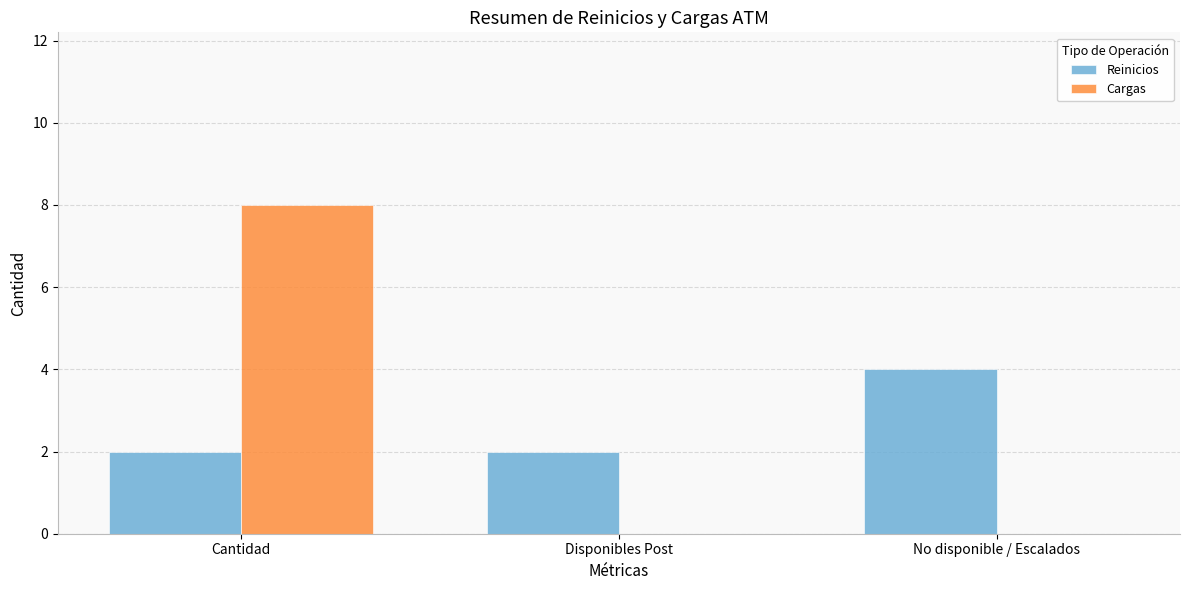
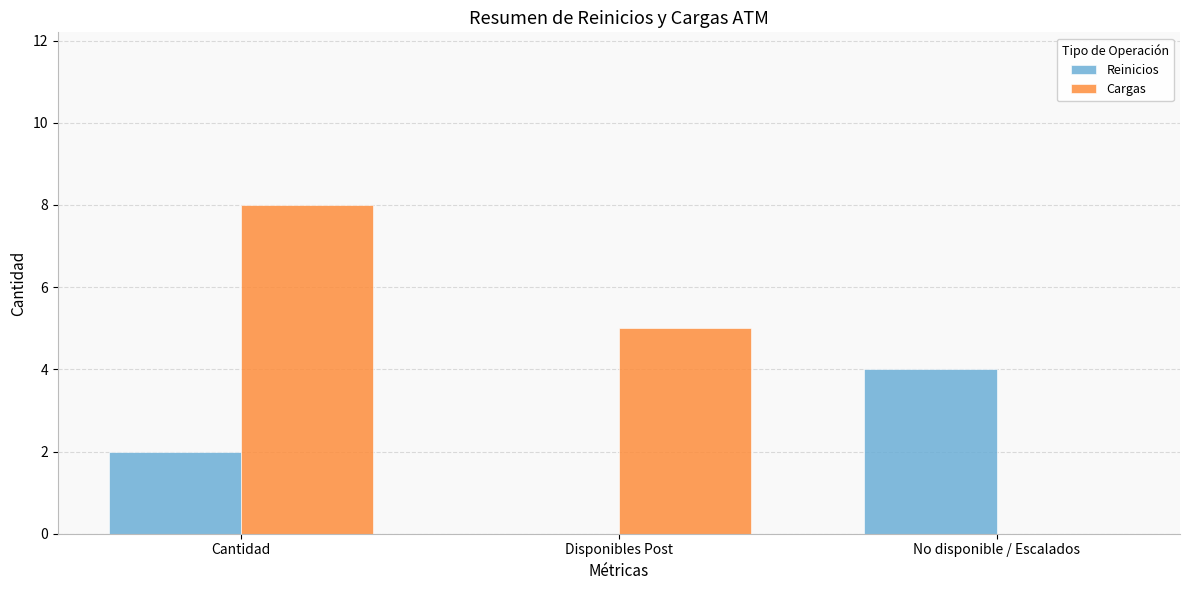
  {
    "Reinicios": {
      "Cantidad": 2,
-     "Disponibles Post": 2,
+     "Disponibles Post": 0,
      "No disponible / Escalados": 4
    },
    "Cargas": {
      "Cantidad": 8,
-     "Disponibles Post": 0,
+     "Disponibles Post": 5,
      "No disponible / Escalados": 0
    }
  }
